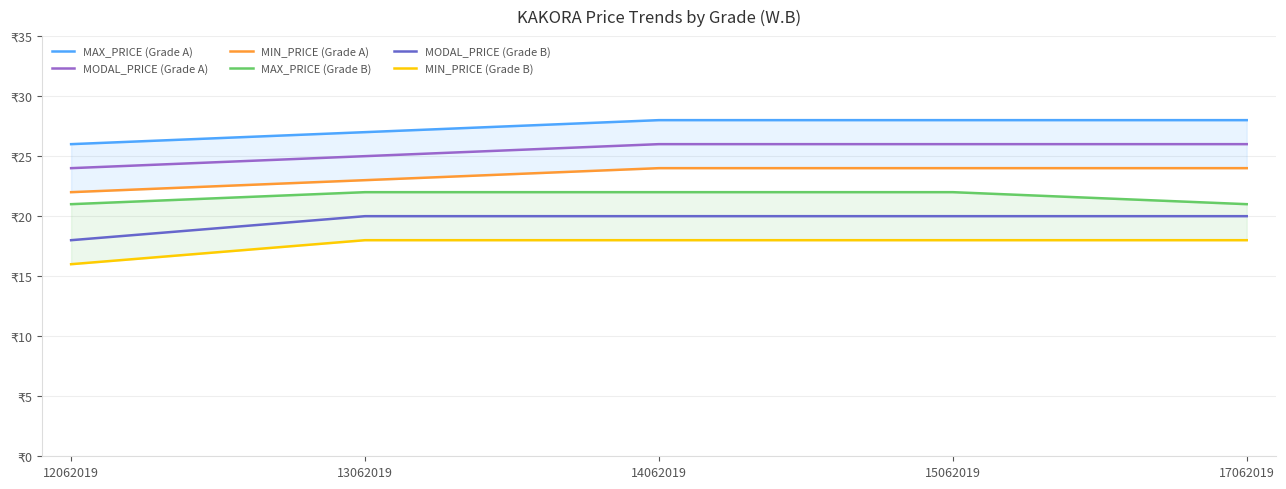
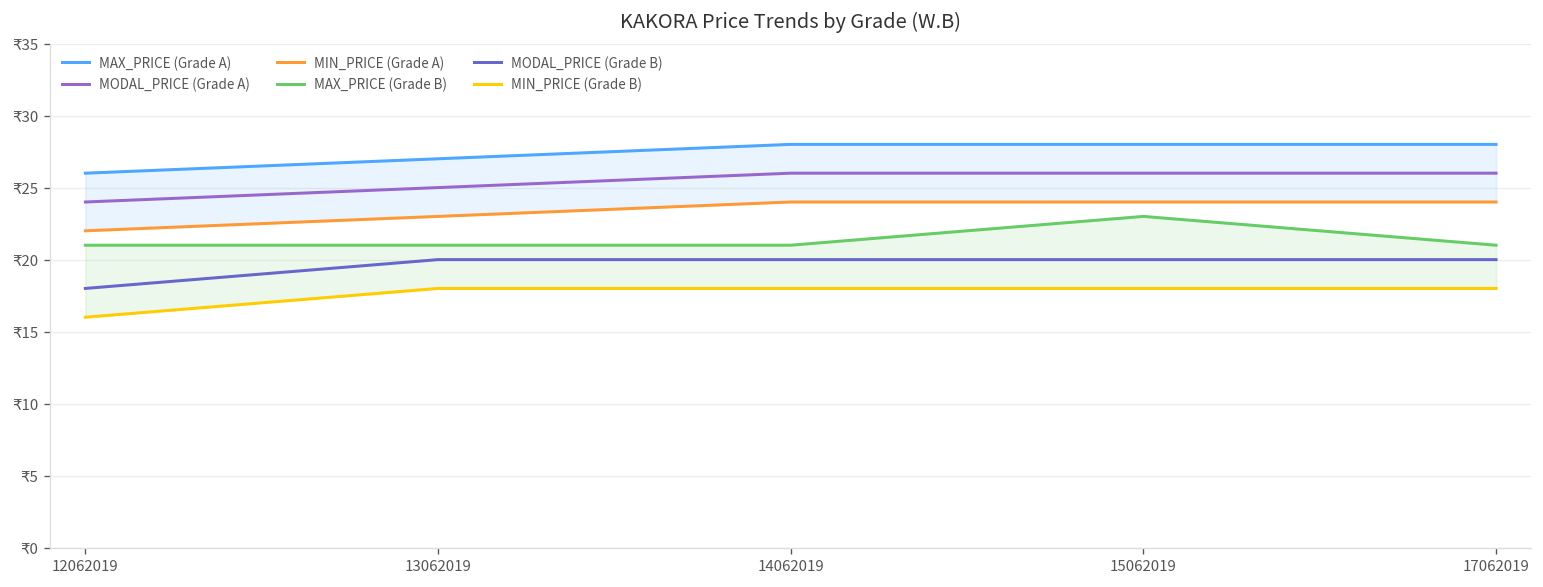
  {
    "MAX_PRICE (Grade A)": {
      "12062019": "₹26",
      "13062019": "₹27",
      "14062019": "₹28",
      "15062019": "₹28",
      "17062019": "₹28"
    },
    "MIN_PRICE (Grade A)": {
      "12062019": "₹22",
      "13062019": "₹23",
      "14062019": "₹24",
      "15062019": "₹24",
      "17062019": "₹24"
    },
    "MAX_PRICE (Grade B)": {
      "12062019": "₹21",
-     "13062019": "₹22",
-     "14062019": "₹22",
-     "15062019": "₹22",
+     "13062019": "₹21",
+     "14062019": "₹21",
+     "15062019": "₹23",
      "17062019": "₹21"
    },
    "MIN_PRICE (Grade B)": {
      "12062019": "₹16",
      "13062019": "₹18",
      "14062019": "₹18",
      "15062019": "₹18",
      "17062019": "₹18"
    }
  }
